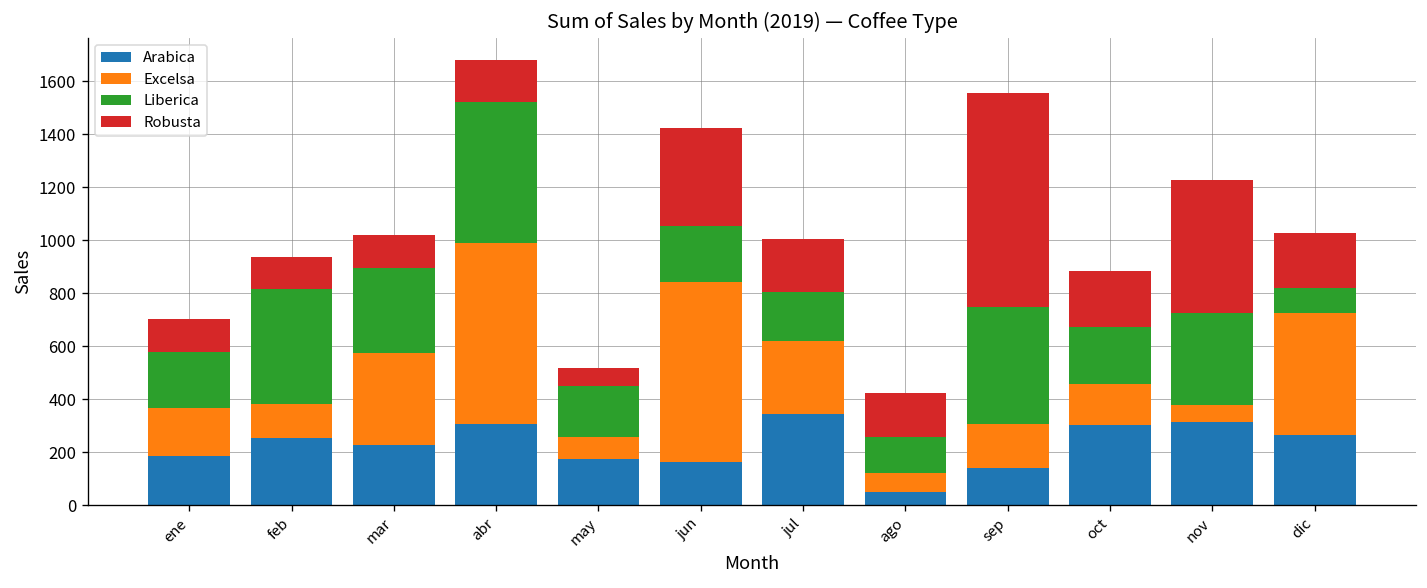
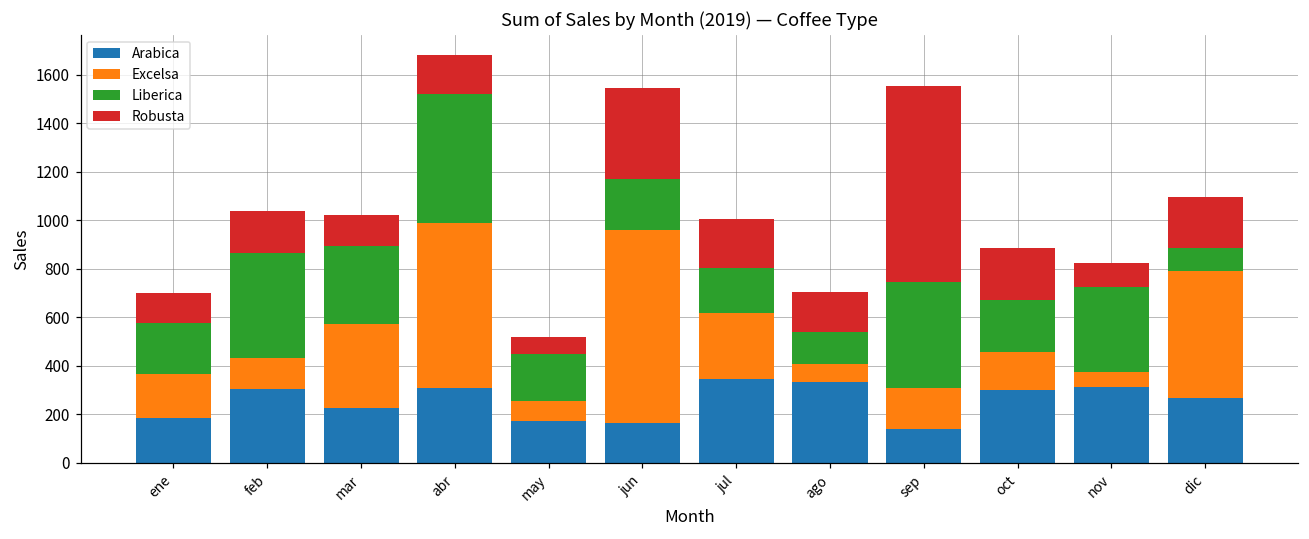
  {
    "Arabica": {
      "ene": 190,
-     "feb": 250,
+     "feb": 300,
      "mar": 220,
      "abr": 310,
      "may": 170,
      "jun": 160,
      "jul": 350,
-     "ago": 50,
+     "ago": 330,
      "sep": 140,
      "oct": 300,
      "nov": 310,
      "dic": 270
    },
    "Excelsa": {
      "ene": 180,
      "feb": 130,
      "mar": 350,
      "abr": 680,
      "may": 80,
-     "jun": 680,
+     "jun": 800,
      "jul": 270,
      "ago": 70,
      "sep": 170,
      "oct": 150,
      "nov": 60,
-     "dic": 460
+     "dic": 530
    },
    "Liberica": {
      "ene": 210,
      "feb": 430,
      "mar": 320,
      "abr": 530,
      "may": 190,
      "jun": 210,
      "jul": 180,
      "ago": 130,
      "sep": 440,
      "oct": 220,
      "nov": 350,
      "dic": 90
    },
    "Robusta": {
      "ene": 120,
-     "feb": 120,
+     "feb": 170,
      "mar": 130,
      "abr": 160,
      "may": 70,
      "jun": 370,
      "jul": 200,
      "ago": 170,
      "sep": 810,
      "oct": 210,
-     "nov": 500,
+     "nov": 100,
      "dic": 210
    }
  }
